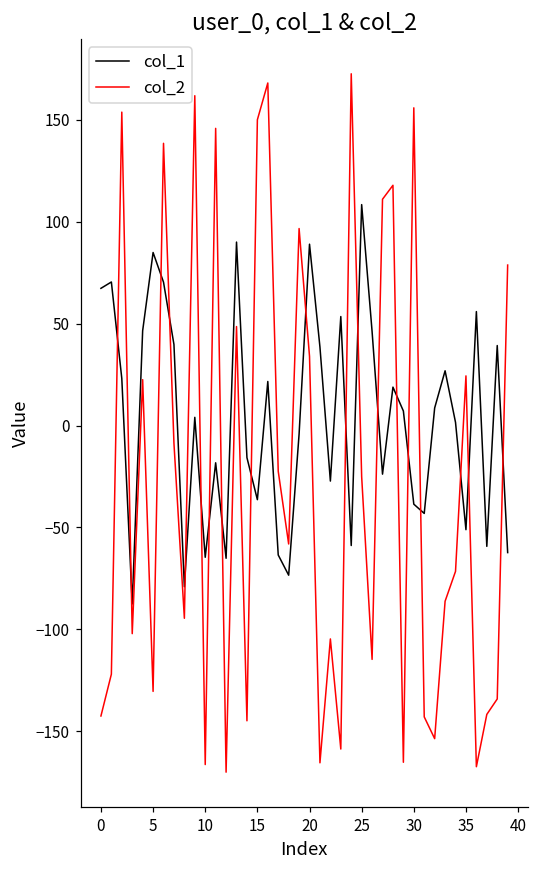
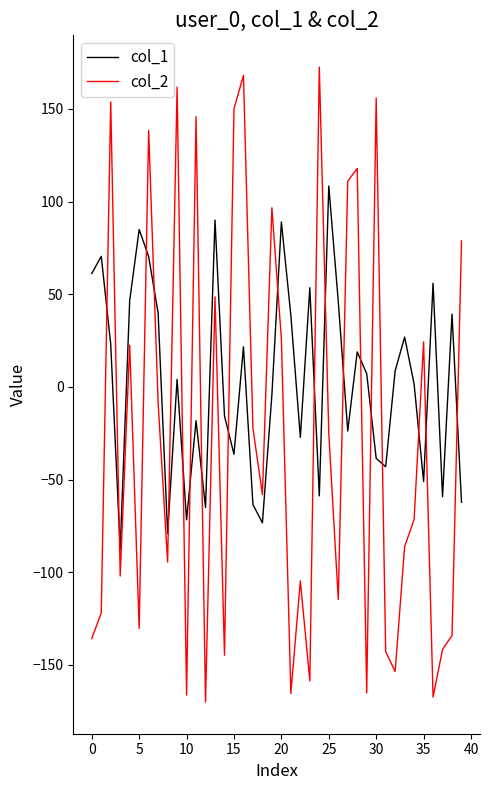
  {
    "col_1": {
-     "0": 67,
+     "0": 61,
      "5": 85,
-     "10": -65,
+     "10": -72,
      "15": -36,
      "20": 89,
      "25": 108,
      "30": -39,
      "35": -51
    },
    "col_2": {
-     "0": -142,
+     "0": -136,
      "5": -130,
      "10": -166,
      "15": 150,
-     "20": 34,
+     "20": 26,
      "25": -25,
      "30": 156,
      "35": 24
    }
  }
